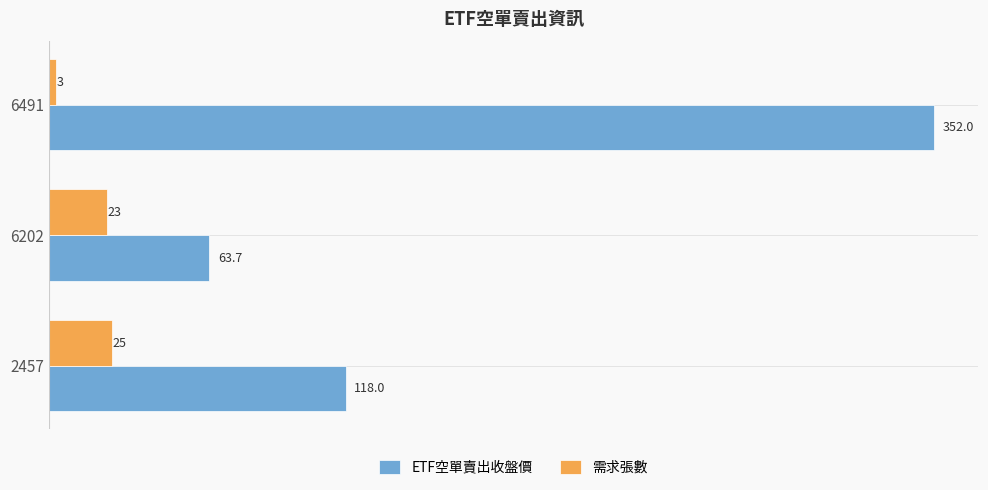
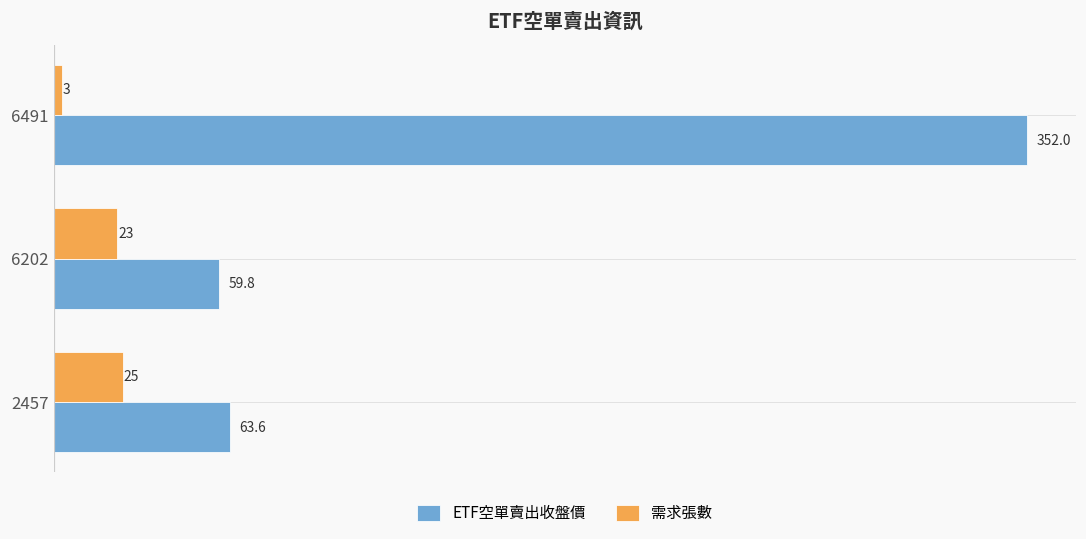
  {
    "ETF空單賣出收盤價": {
      "6491": 352.0,
-     "6202": 63.7,
-     "2457": 118.0
+     "6202": 59.8,
+     "2457": 63.6
    },
    "需求張數": {
      "6491": 3,
      "6202": 23,
      "2457": 25
    }
  }
